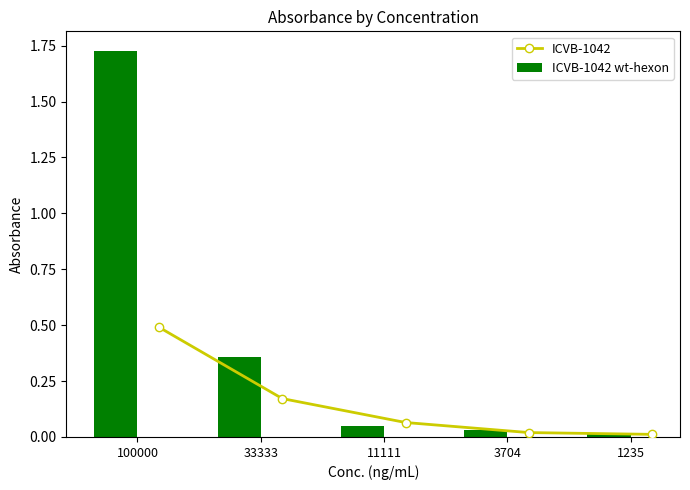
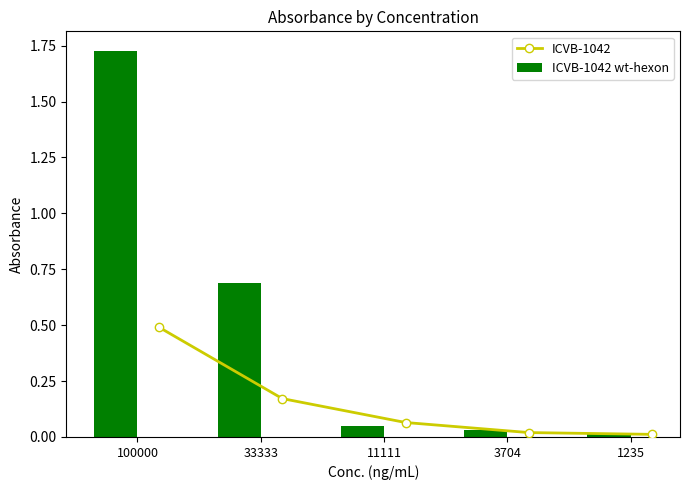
  {
    "ICVB-1042 wt-hexon": {
      "100000": 1.73,
-     "33333": 0.36,
+     "33333": 0.69,
      "11111": 0.05,
      "3704": 0.03,
      "1235": 0.01
    }
  }
